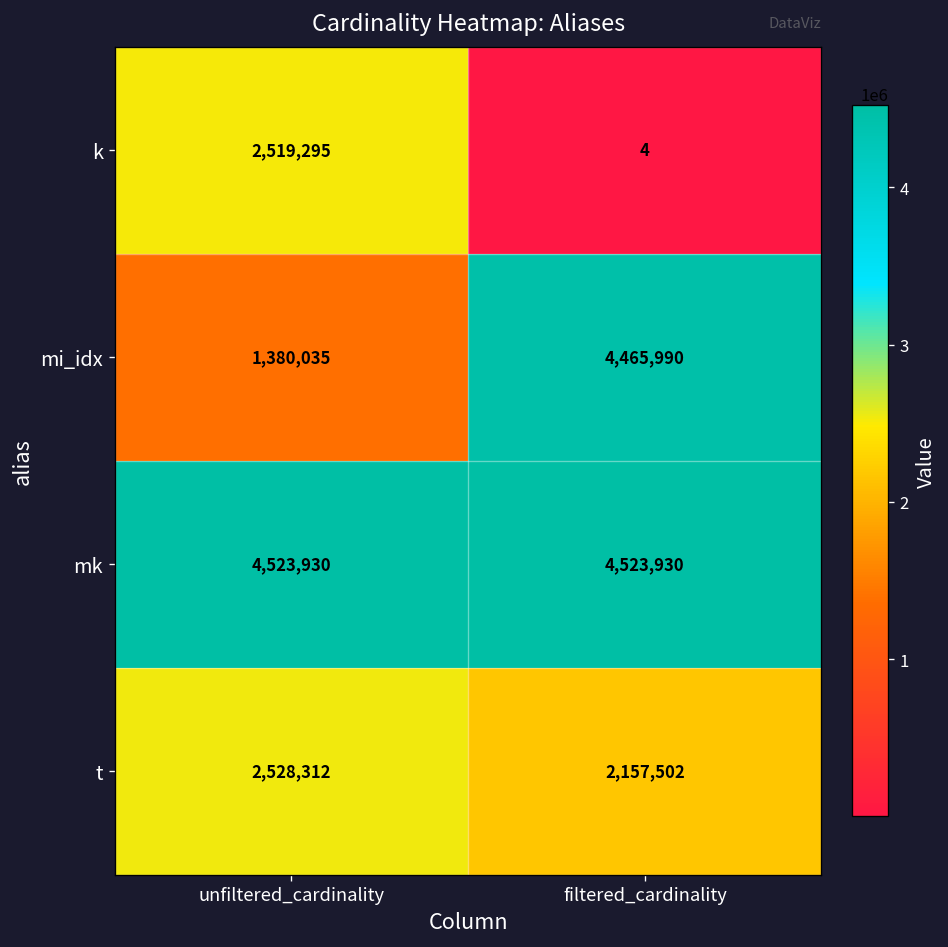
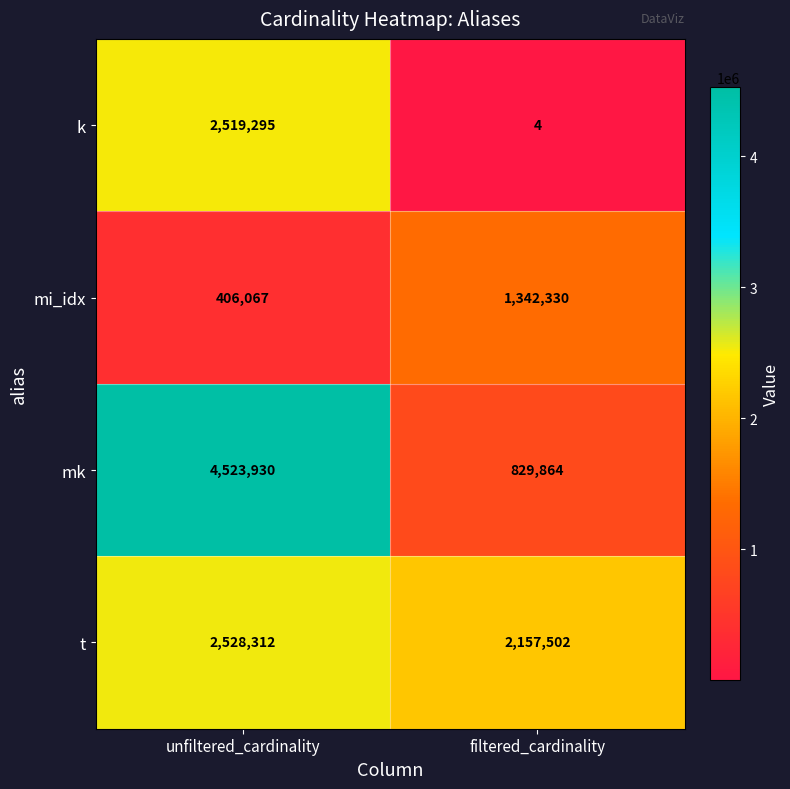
  {
    "k": {
      "unfiltered_cardinality": "2,519,295",
      "filtered_cardinality": "4"
    },
    "mi_idx": {
-     "unfiltered_cardinality": "1,380,035",
-     "filtered_cardinality": "4,465,990"
+     "unfiltered_cardinality": "406,067",
+     "filtered_cardinality": "1,342,330"
    },
    "mk": {
      "unfiltered_cardinality": "4,523,930",
-     "filtered_cardinality": "4,523,930"
+     "filtered_cardinality": "829,864"
    },
    "t": {
      "unfiltered_cardinality": "2,528,312",
      "filtered_cardinality": "2,157,502"
    }
  }
